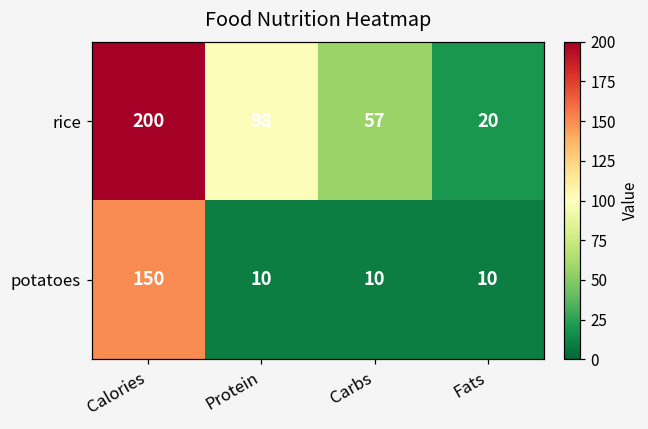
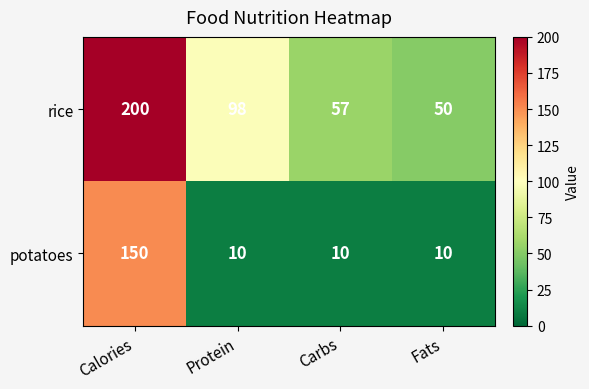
  {
    "rice": {
      "Calories": 200,
      "Protein": 98,
      "Carbs": 57,
-     "Fats": 20
+     "Fats": 50
    },
    "potatoes": {
      "Calories": 150,
      "Protein": 10,
      "Carbs": 10,
      "Fats": 10
    }
  }
